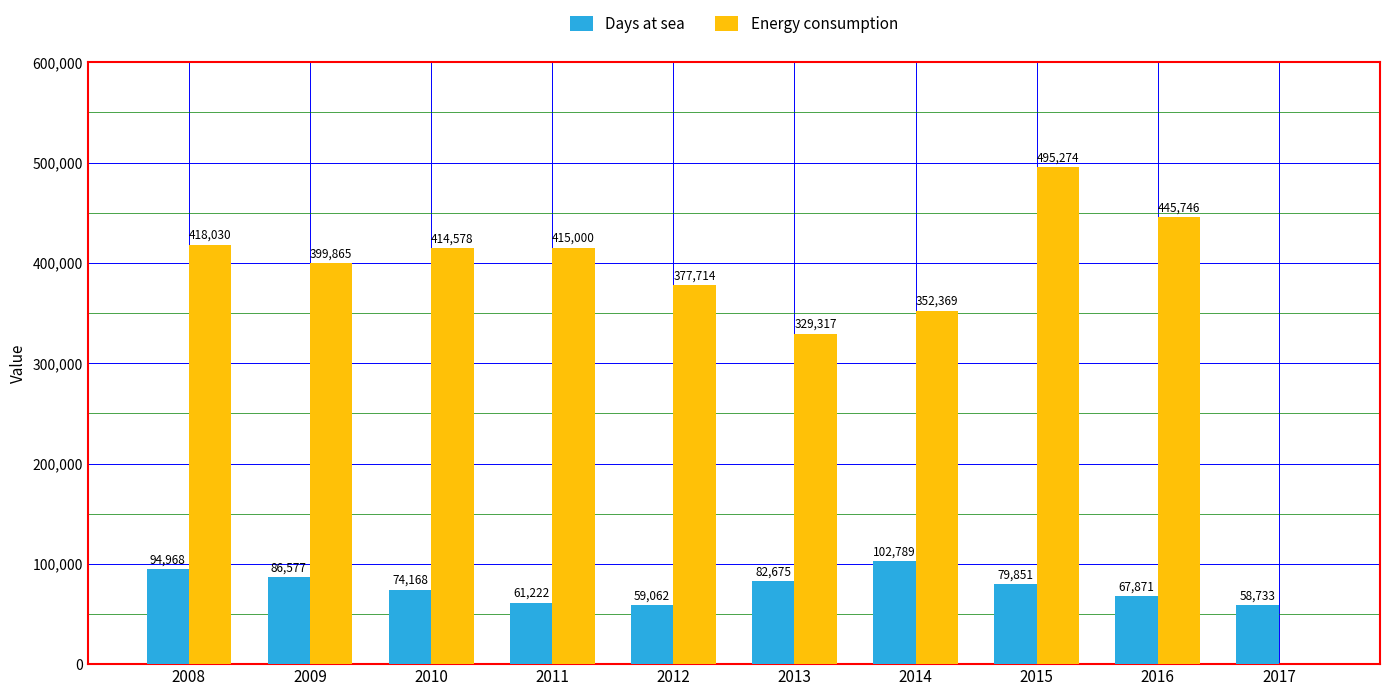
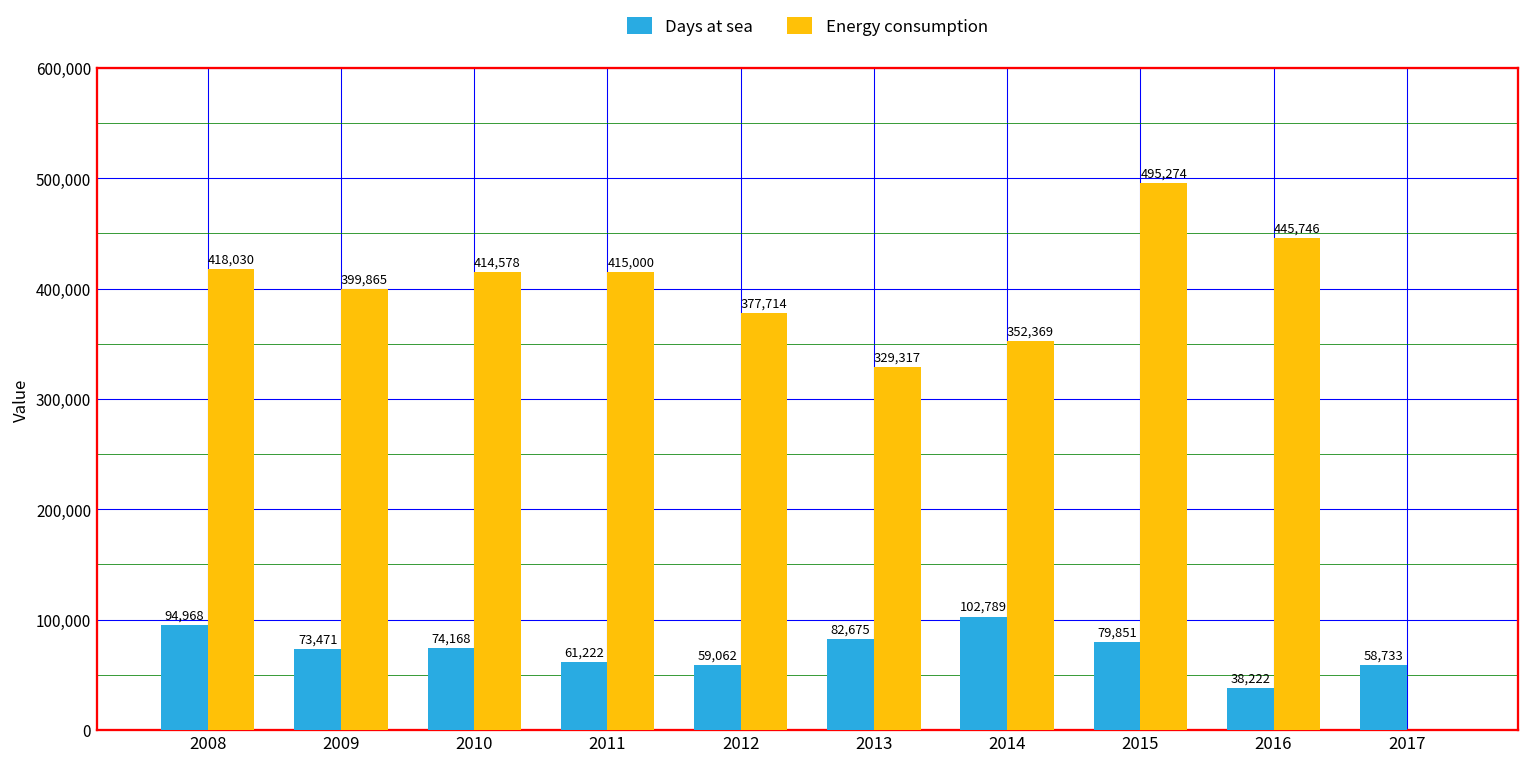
  {
    "Days at sea": {
      "2008": "94,968",
-     "2009": "86,577",
+     "2009": "73,471",
      "2010": "74,168",
      "2011": "61,222",
      "2012": "59,062",
      "2013": "82,675",
      "2014": "102,789",
      "2015": "79,851",
-     "2016": "67,871",
+     "2016": "38,222",
      "2017": "58,733"
    },
    "Energy consumption": {
      "2008": "418,030",
      "2009": "399,865",
      "2010": "414,578",
      "2011": "415,000",
      "2012": "377,714",
      "2013": "329,317",
      "2014": "352,369",
      "2015": "495,274",
      "2016": "445,746"
    }
  }
